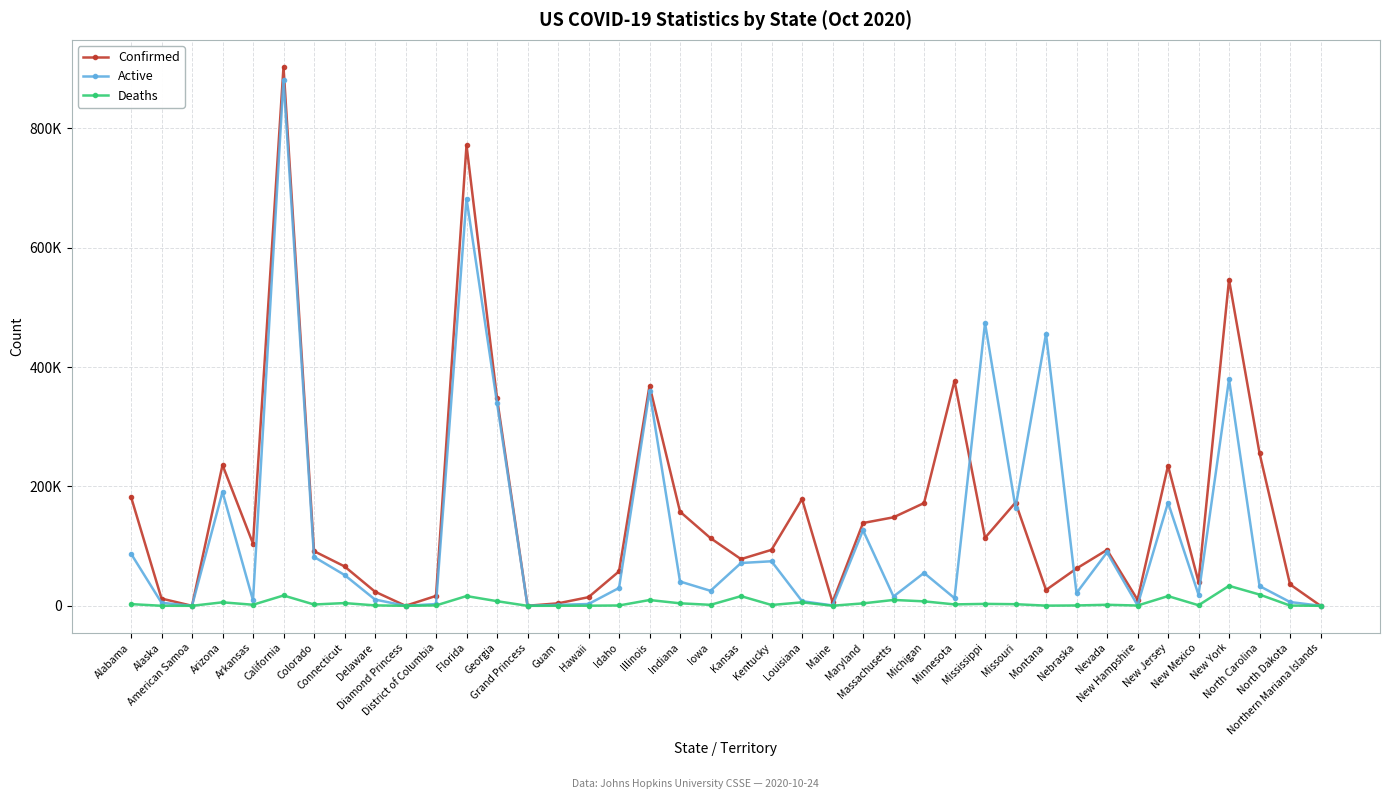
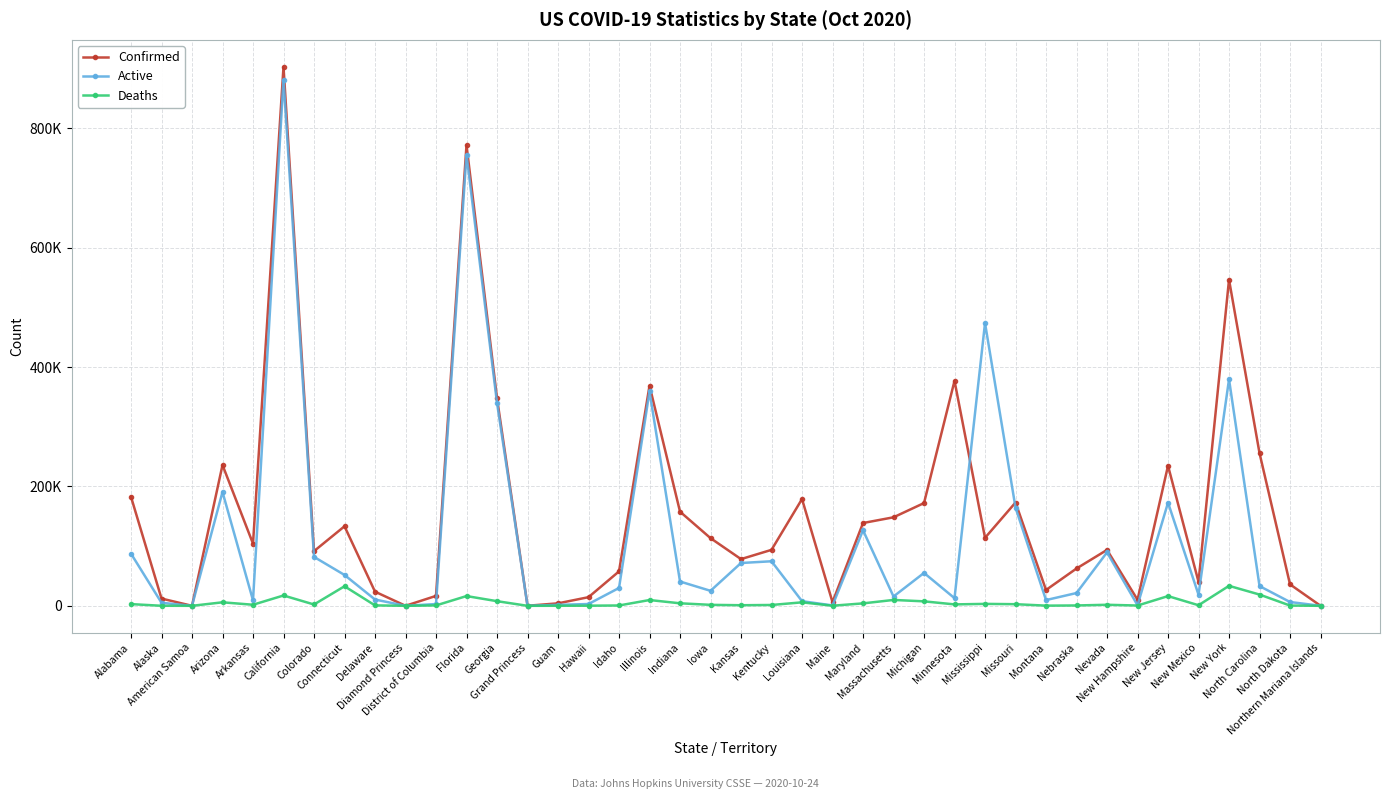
  {
    "Confirmed": {
      "Alabama": 180000,
      "Alaska": 10000,
      "Arizona": 240000,
      "Arkansas": 100000,
      "California": 900000,
      "Colorado": 90000,
-     "Connecticut": 70000,
+     "Connecticut": 130000,
      "Delaware": 20000,
      "District of Columbia": 20000,
      "Florida": 770000,
      "Georgia": 350000,
      "Hawaii": 10000,
      "Idaho": 60000,
      "Illinois": 370000,
      "Indiana": 160000,
      "Iowa": 110000,
      "Kansas": 80000,
      "Kentucky": 90000,
      "Louisiana": 180000,
      "Maine": 10000,
      "Maryland": 140000,
      "Massachusetts": 150000,
      "Michigan": 170000,
      "Minnesota": 380000,
      "Mississippi": 110000,
      "Missouri": 170000,
      "Montana": 30000,
      "Nebraska": 60000,
      "New Hampshire": 10000,
      "New Jersey": 230000,
      "New Mexico": 40000,
      "New York": 550000,
      "North Carolina": 260000,
      "North Dakota": 40000
    },
    "Active": {
      "Alabama": 90000,
      "Alaska": 10000,
      "Arizona": 190000,
      "Arkansas": 10000,
      "California": 880000,
      "Colorado": 80000,
      "Connecticut": 50000,
      "Delaware": 10000,
-     "Florida": 680000,
+     "Florida": 760000,
      "Georgia": 340000,
      "Idaho": 30000,
      "Illinois": 360000,
      "Indiana": 40000,
      "Iowa": 30000,
      "Kansas": 70000,
      "Kentucky": 70000,
      "Maryland": 130000,
      "Massachusetts": 20000,
      "Michigan": 60000,
      "Minnesota": 10000,
      "Mississippi": 470000,
      "Missouri": 160000,
-     "Montana": 460000,
+     "Montana": 10000,
      "Nebraska": 20000,
      "New Jersey": 170000,
      "New Mexico": 20000,
      "New York": 380000,
      "North Carolina": 30000,
      "North Dakota": 10000
    },
    "Deaths": {
      "Alabama": 0,
      "Alaska": 0,
      "Arizona": 10000,
      "Arkansas": 0,
      "California": 20000,
      "Colorado": 0,
-     "Connecticut": 0,
+     "Connecticut": 30000,
      "Delaware": 0,
      "Florida": 20000,
      "Georgia": 10000,
      "Idaho": 0,
      "Illinois": 10000,
      "Indiana": 0,
      "Iowa": 0,
-     "Kansas": 20000,
+     "Kansas": 0,
      "Kentucky": 0,
      "Maryland": 0,
      "Massachusetts": 10000,
      "Michigan": 10000,
      "Minnesota": 0,
      "Mississippi": 0,
      "Missouri": 0,
      "Montana": 0,
      "Nebraska": 0,
      "Nevada": 0,
      "New Jersey": 20000,
      "New Mexico": 0,
      "New York": 30000,
      "North Carolina": 20000,
      "North Dakota": 0
    }
  }
